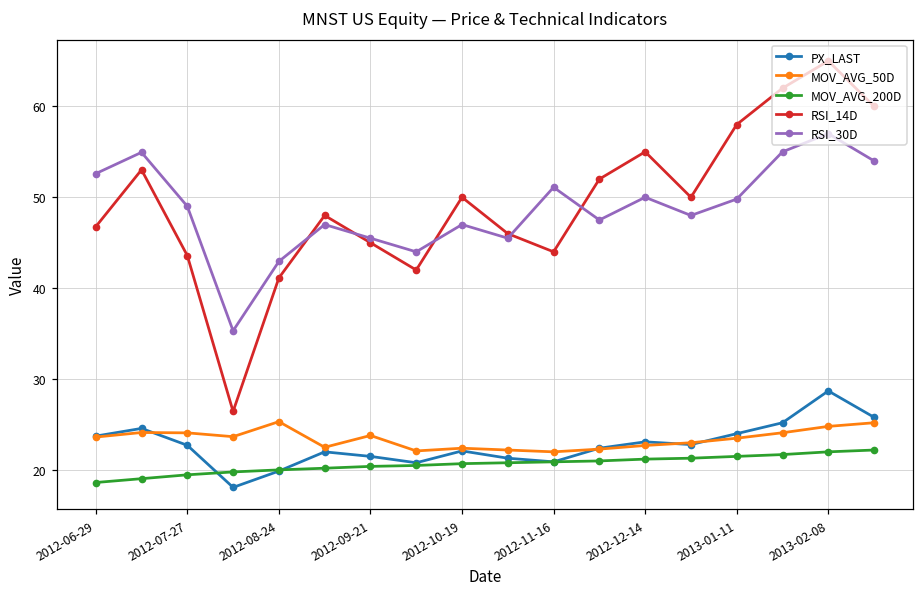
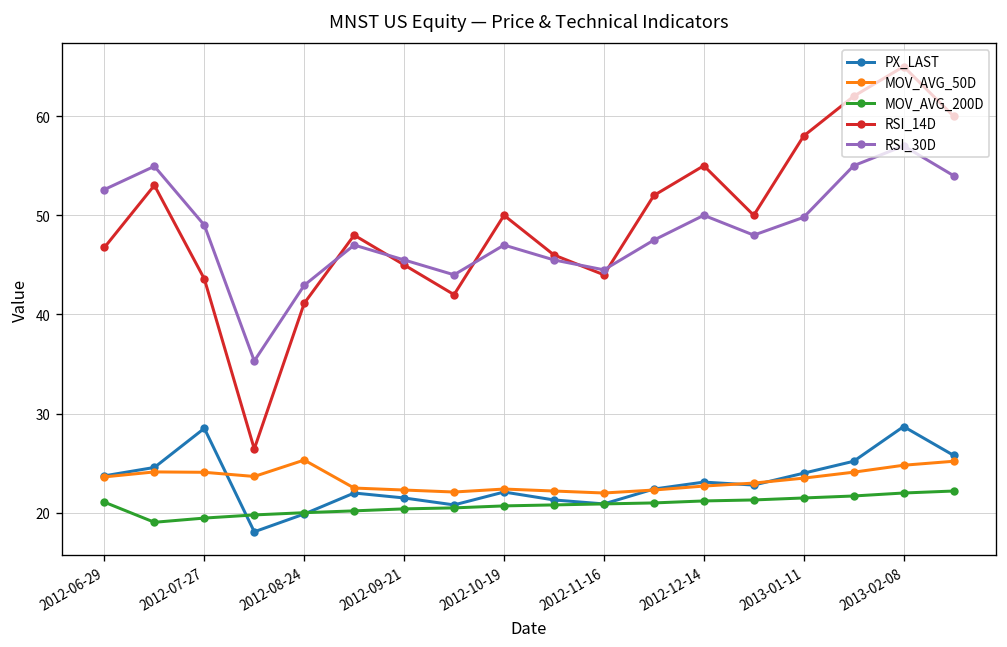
  {
    "PX_LAST": {
-     "2012-07-27": 23,
+     "2012-07-27": 29,
      "2012-09-21": 22,
      "2012-12-14": 23,
      "2013-01-11": 24,
      "2013-02-08": 29
    },
    "MOV_AVG_50D": {
      "2012-07-27": 24,
      "2012-08-24": 25,
-     "2012-09-21": 24,
+     "2012-09-21": 22,
      "2012-11-16": 22,
      "2012-12-14": 23,
      "2013-01-11": 24,
      "2013-02-08": 25
    },
    "MOV_AVG_200D": {
-     "2012-06-29": 19,
+     "2012-06-29": 21,
      "2012-07-27": 19,
      "2012-09-21": 20,
      "2012-10-19": 21,
      "2012-12-14": 21,
      "2013-01-11": 22,
      "2013-02-08": 22
    },
    "RSI_14D": {
      "2012-06-29": 47,
      "2012-07-27": 44,
      "2012-08-24": 41,
      "2012-09-21": 45,
      "2012-10-19": 50,
      "2012-11-16": 44,
      "2012-12-14": 55,
      "2013-01-11": 58
    },
    "RSI_30D": {
      "2012-06-29": 53,
      "2012-07-27": 49,
      "2012-08-24": 43,
      "2012-09-21": 46,
      "2012-10-19": 47,
-     "2012-11-16": 51,
+     "2012-11-16": 45,
      "2012-12-14": 50,
      "2013-01-11": 50
    }
  }
